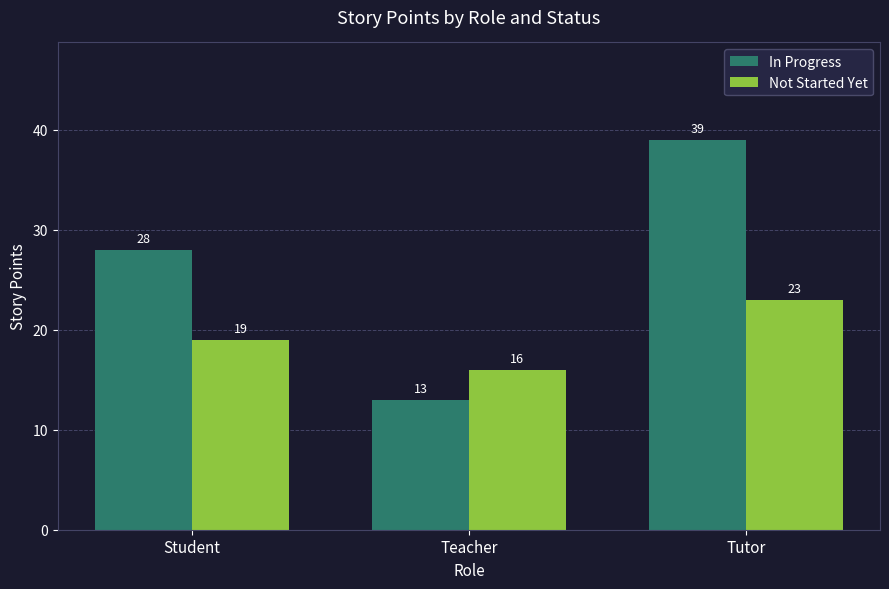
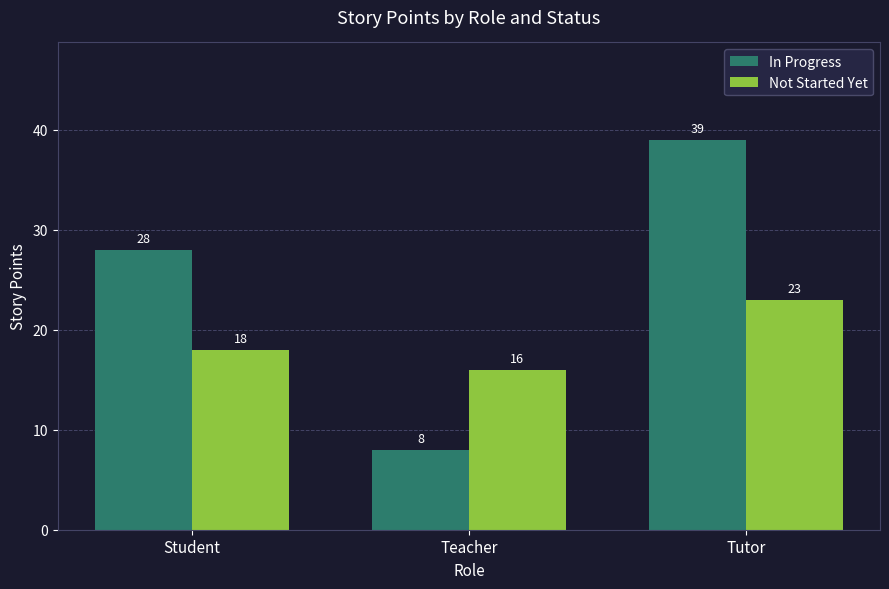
  {
    "In Progress": {
      "Student": 28,
-     "Teacher": 13,
+     "Teacher": 8,
      "Tutor": 39
    },
    "Not Started Yet": {
-     "Student": 19,
+     "Student": 18,
      "Teacher": 16,
      "Tutor": 23
    }
  }
